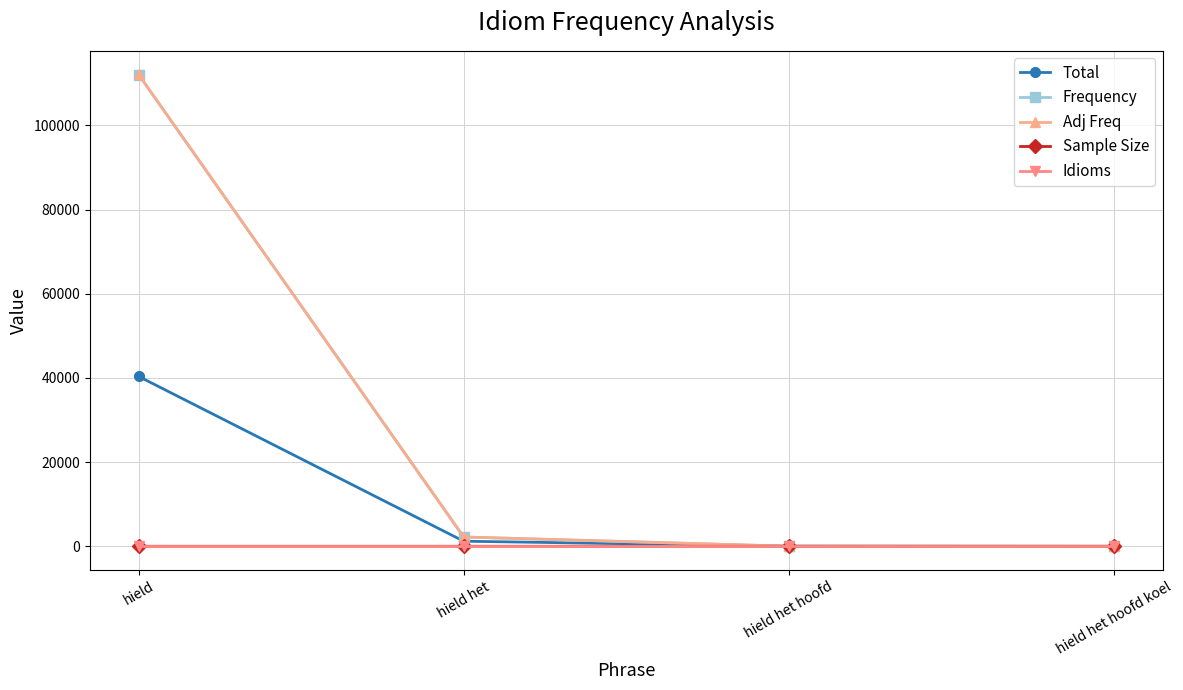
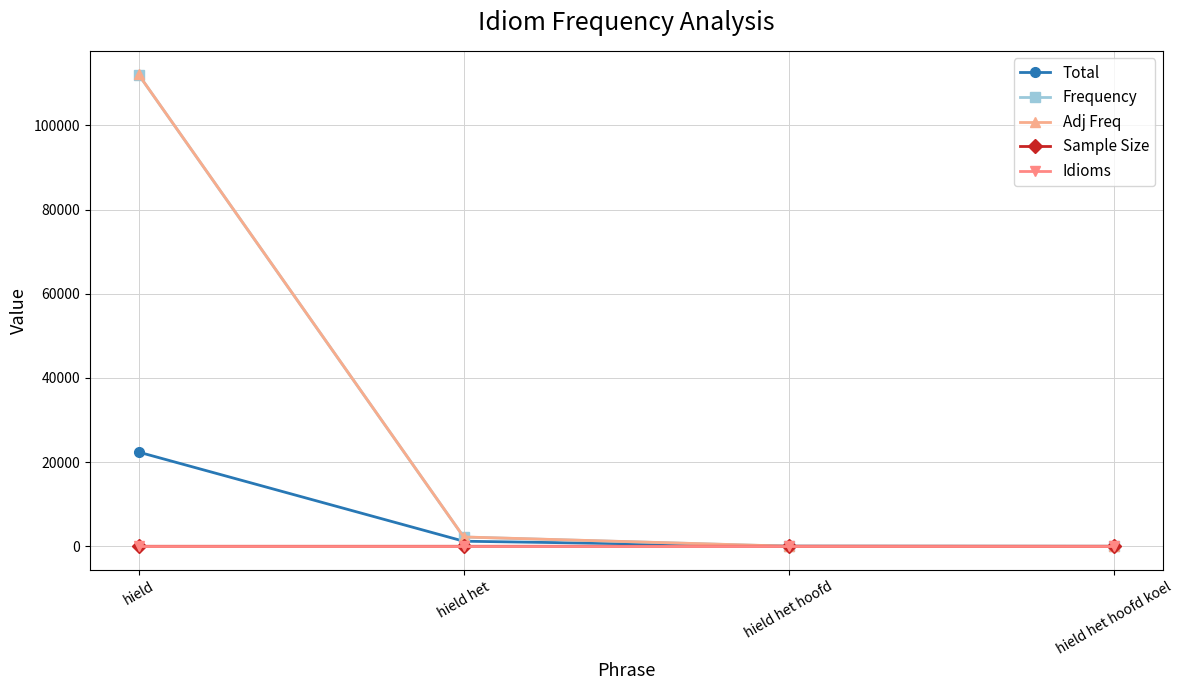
  {
    "Total": {
-     "hield": 40000,
+     "hield": 22000,
      "hield het": 1000
    }
  }
